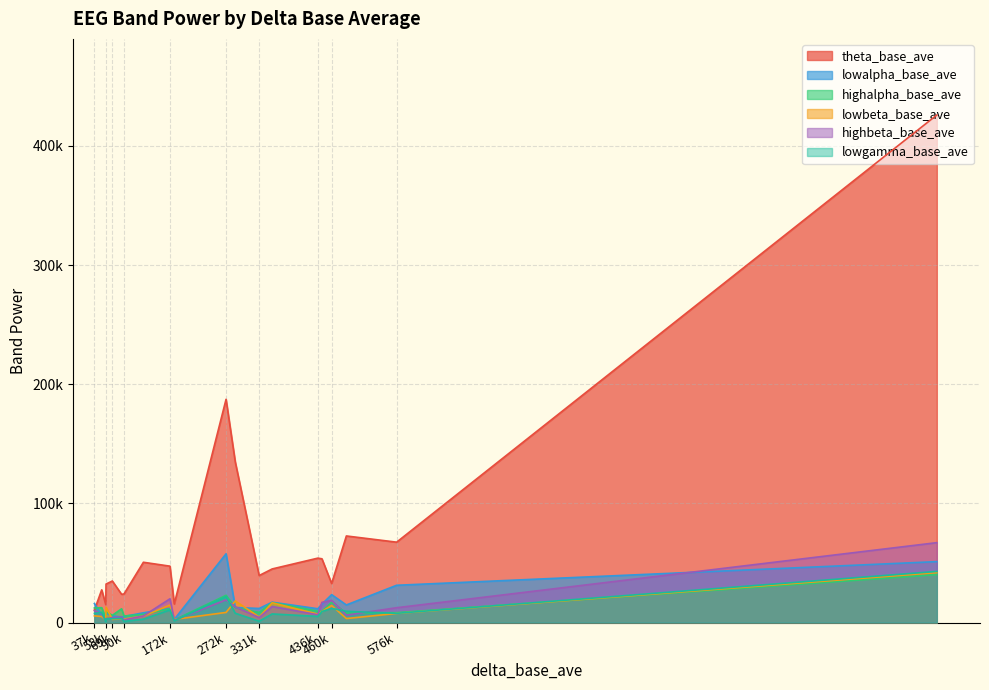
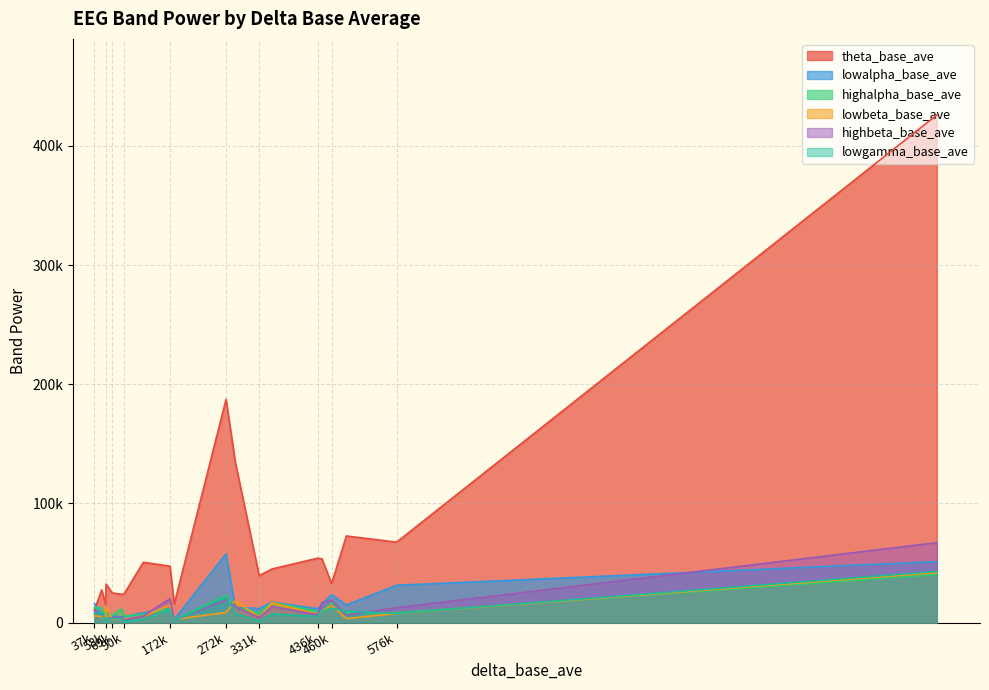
  {
    "theta_base_ave": {
      "58k": 15000,
-     "69k": 35000,
+     "69k": 25000,
      "90k": 24000,
      "172k": 47000,
      "272k": 187000,
      "331k": 39000,
      "436k": 54000,
      "460k": 33000,
      "576k": 67000
    },
    "lowalpha_base_ave": {
      "37k": 16000,
      "58k": 7000,
      "272k": 58000,
      "331k": 12000,
      "460k": 23000,
      "576k": 31000
    },
    "lowbeta_base_ave": {
      "172k": 15000,
      "272k": 8000,
      "460k": 14000
    },
    "highbeta_base_ave": {
      "172k": 20000,
      "272k": 19000,
      "576k": 12000
    }
  }
